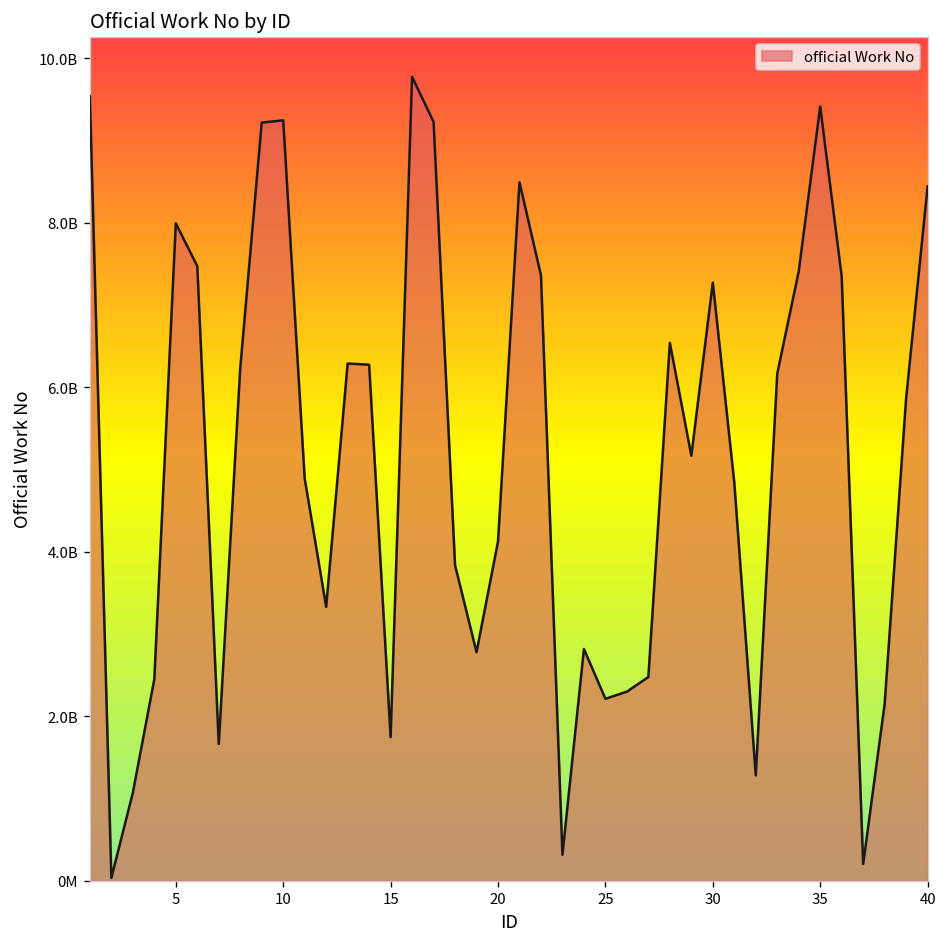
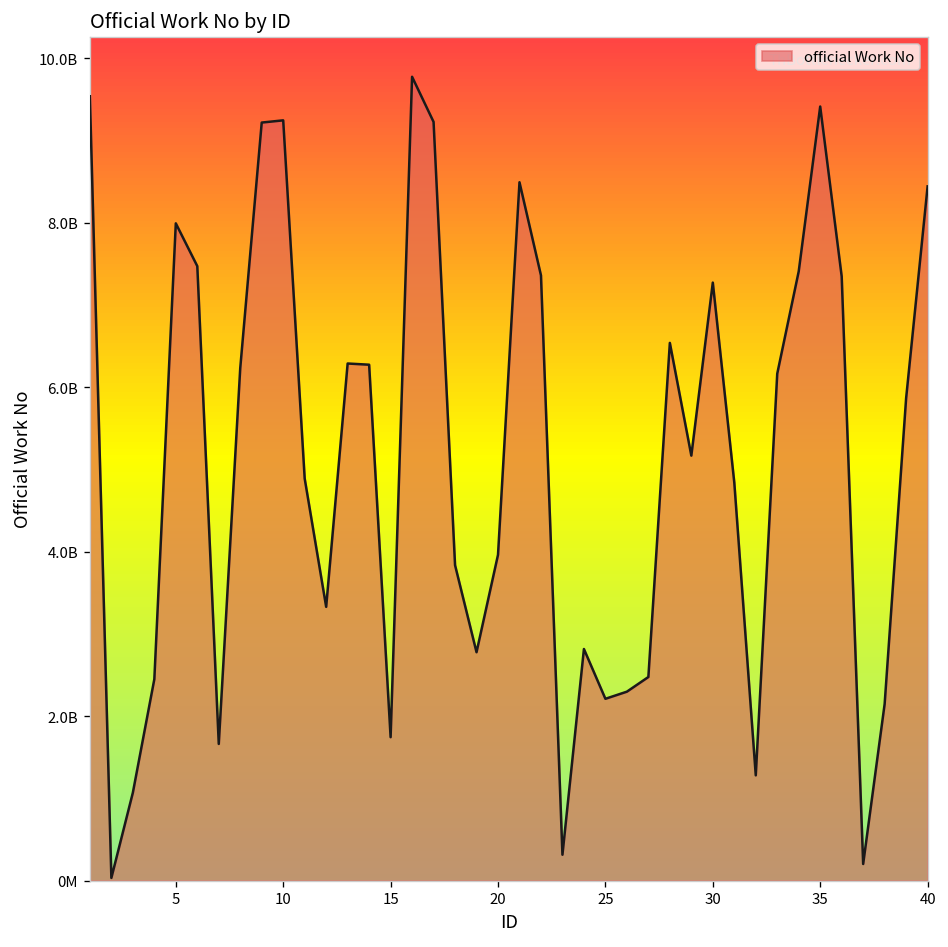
  {
    "5": 8000000000,
    "10": 9200000000,
    "15": 1700000000,
-   "20": 4100000000,
+   "20": 4000000000,
    "25": 2200000000,
    "30": 7300000000,
    "35": 9400000000,
    "40": 8400000000
  }
